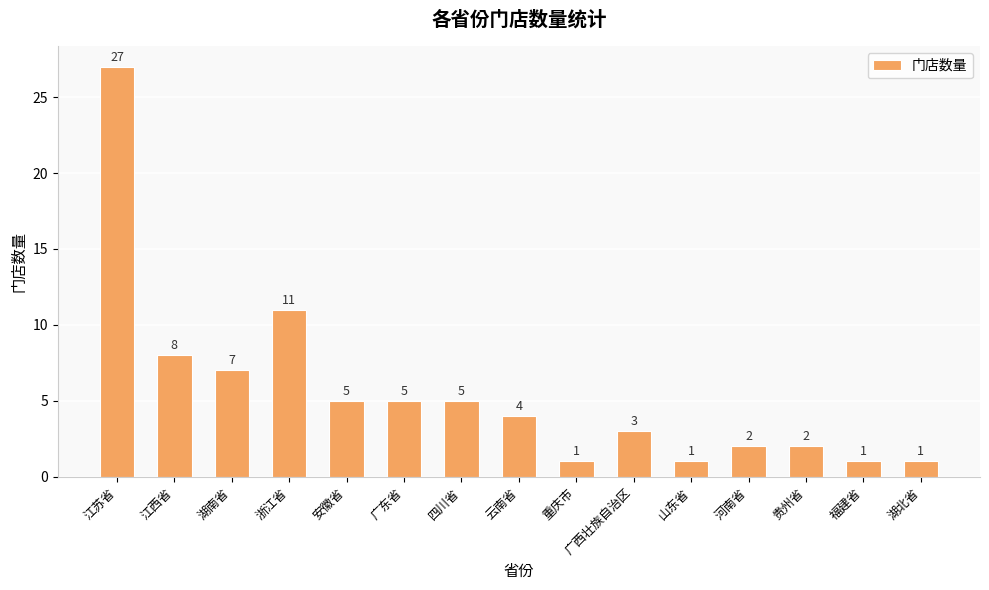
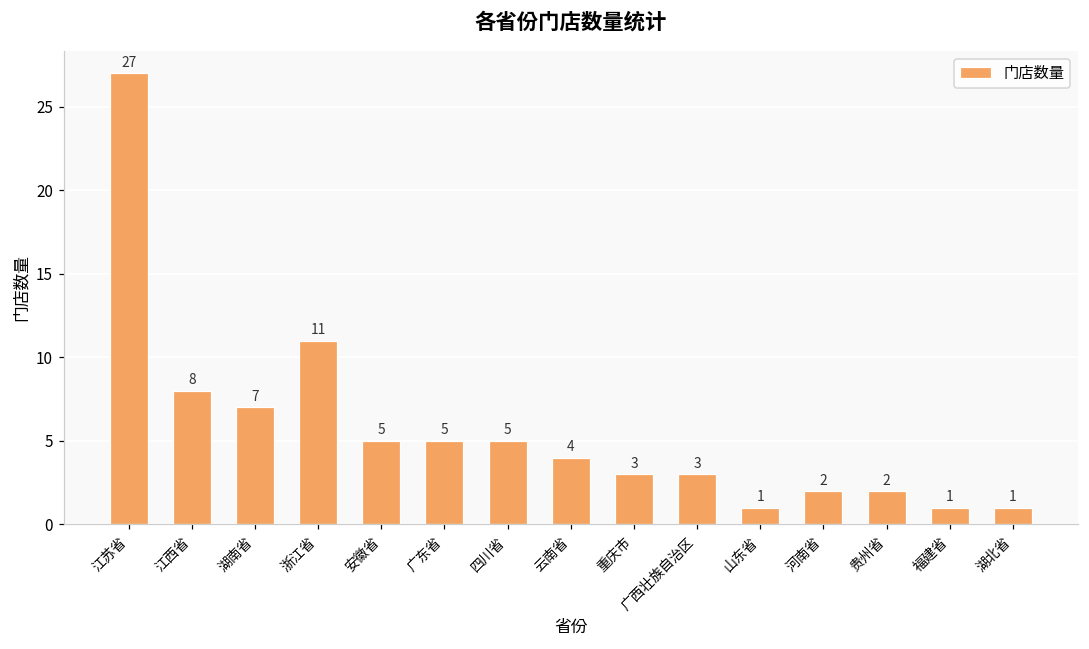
  {
    "江苏省": 27,
    "江西省": 8,
    "湖南省": 7,
    "浙江省": 11,
    "安徽省": 5,
    "广东省": 5,
    "四川省": 5,
    "云南省": 4,
-   "重庆市": 1,
+   "重庆市": 3,
    "广西壮族自治区": 3,
    "山东省": 1,
    "河南省": 2,
    "贵州省": 2,
    "福建省": 1,
    "湖北省": 1
  }
